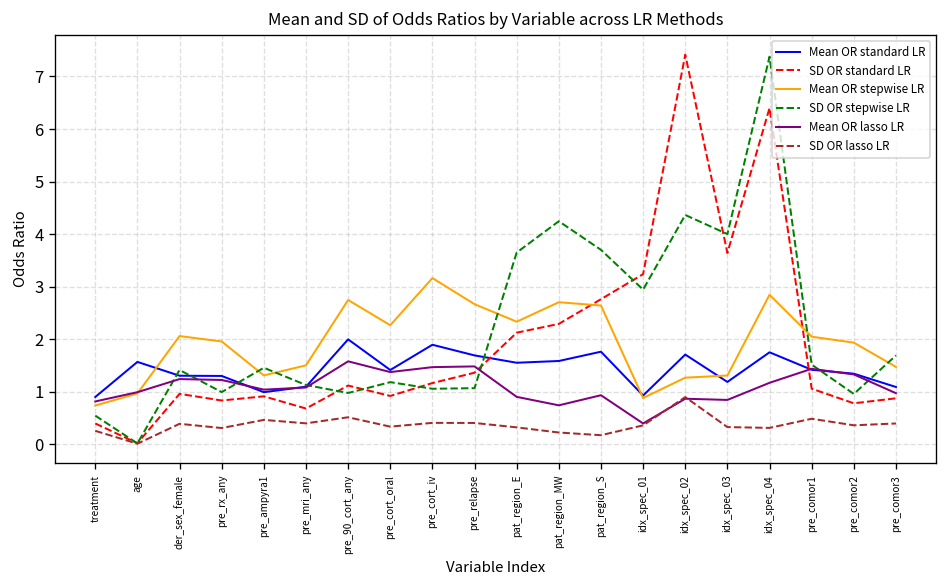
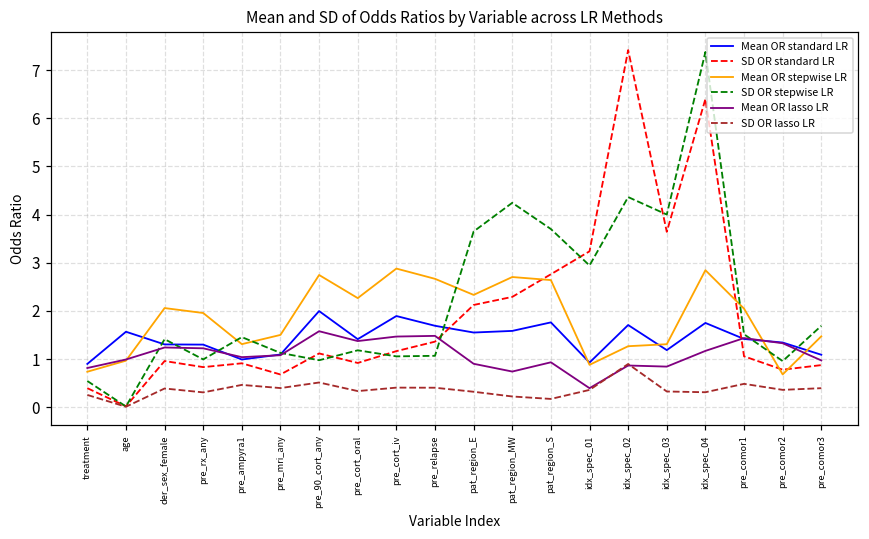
  {
    "Mean OR standard LR": {
      "treatment": 0.9,
      "age": 1.6,
      "der_sex_female": 1.3,
      "pre_rx_any": 1.3,
      "pre_90_cort_any": 2.0,
      "pre_cort_iv": 1.9,
      "pre_relapse": 1.7,
      "pat_region_E": 1.6,
      "pat_region_MW": 1.6,
      "pat_region_S": 1.8,
      "idx_spec_02": 1.7,
      "idx_spec_03": 1.2,
      "idx_spec_04": 1.8,
      "pre_comor3": 1.1
    },
    "SD OR standard LR": {
      "treatment": 0.4,
      "der_sex_female": 1.0,
      "pre_rx_any": 0.8,
      "pre_ampyra1": 0.9,
      "pre_mri_any": 0.7,
      "pre_90_cort_any": 1.1,
      "pre_cort_oral": 0.9,
      "pre_cort_iv": 1.2,
      "pre_relapse": 1.4,
      "pat_region_E": 2.1,
      "pat_region_MW": 2.3,
      "pat_region_S": 2.8,
      "idx_spec_01": 3.2,
      "idx_spec_02": 7.4,
      "idx_spec_03": 3.6,
      "idx_spec_04": 6.4,
      "pre_comor1": 1.1,
      "pre_comor2": 0.8,
      "pre_comor3": 0.9
    },
    "Mean OR stepwise LR": {
      "treatment": 0.7,
      "der_sex_female": 2.1,
      "pre_rx_any": 2.0,
      "pre_ampyra1": 1.3,
      "pre_mri_any": 1.5,
      "pre_90_cort_any": 2.7,
      "pre_cort_oral": 2.3,
-     "pre_cort_iv": 3.2,
+     "pre_cort_iv": 2.9,
      "pre_relapse": 2.7,
      "pat_region_E": 2.3,
      "pat_region_MW": 2.7,
      "pat_region_S": 2.6,
      "idx_spec_02": 1.3,
      "idx_spec_03": 1.3,
      "idx_spec_04": 2.8,
      "pre_comor1": 2.0,
-     "pre_comor2": 1.9,
+     "pre_comor2": 0.7,
      "pre_comor3": 1.5
    },
    "SD OR stepwise LR": {
      "treatment": 0.5,
      "der_sex_female": 1.4,
      "pre_rx_any": 1.0,
      "pre_ampyra1": 1.5,
      "pre_90_cort_any": 1.0,
      "pre_cort_oral": 1.2,
      "pre_cort_iv": 1.1,
      "pre_relapse": 1.1,
      "pat_region_E": 3.6,
      "pat_region_MW": 4.2,
      "pat_region_S": 3.7,
      "idx_spec_01": 2.9,
      "idx_spec_02": 4.4,
      "idx_spec_03": 4.0,
      "idx_spec_04": 7.4,
      "pre_comor1": 1.5,
      "pre_comor2": 1.0,
      "pre_comor3": 1.7
    },
    "Mean OR lasso LR": {
      "treatment": 0.8,
      "der_sex_female": 1.2,
      "pre_rx_any": 1.2,
      "pre_90_cort_any": 1.6,
      "pre_cort_iv": 1.5,
      "pre_relapse": 1.5,
      "pat_region_E": 0.9,
      "pat_region_MW": 0.7,
      "pat_region_S": 0.9,
      "idx_spec_03": 0.8,
      "idx_spec_04": 1.2,
      "pre_comor3": 1.0
    },
    "SD OR lasso LR": {
      "treatment": 0.3,
      "der_sex_female": 0.4,
      "pre_rx_any": 0.3,
      "pre_ampyra1": 0.5,
      "pre_mri_any": 0.4,
      "pre_90_cort_any": 0.5,
      "pre_cort_oral": 0.3,
      "pre_cort_iv": 0.4,
      "pre_relapse": 0.4,
      "pat_region_E": 0.3,
      "pat_region_MW": 0.2,
      "pat_region_S": 0.2,
      "idx_spec_03": 0.3,
      "idx_spec_04": 0.3,
      "pre_comor1": 0.5,
      "pre_comor2": 0.4,
      "pre_comor3": 0.4
    }
  }
